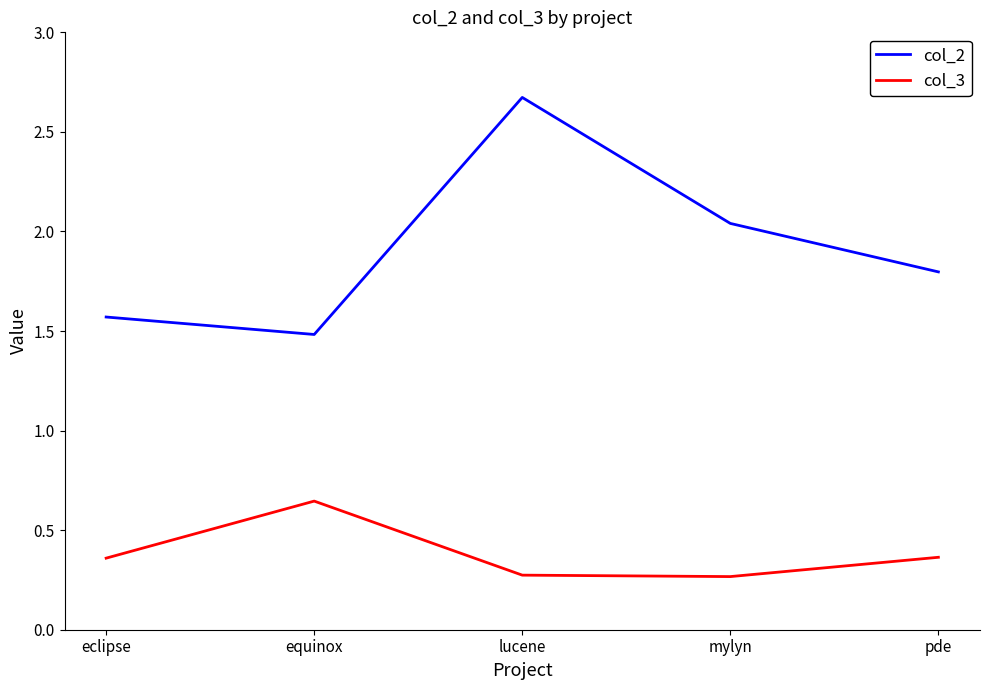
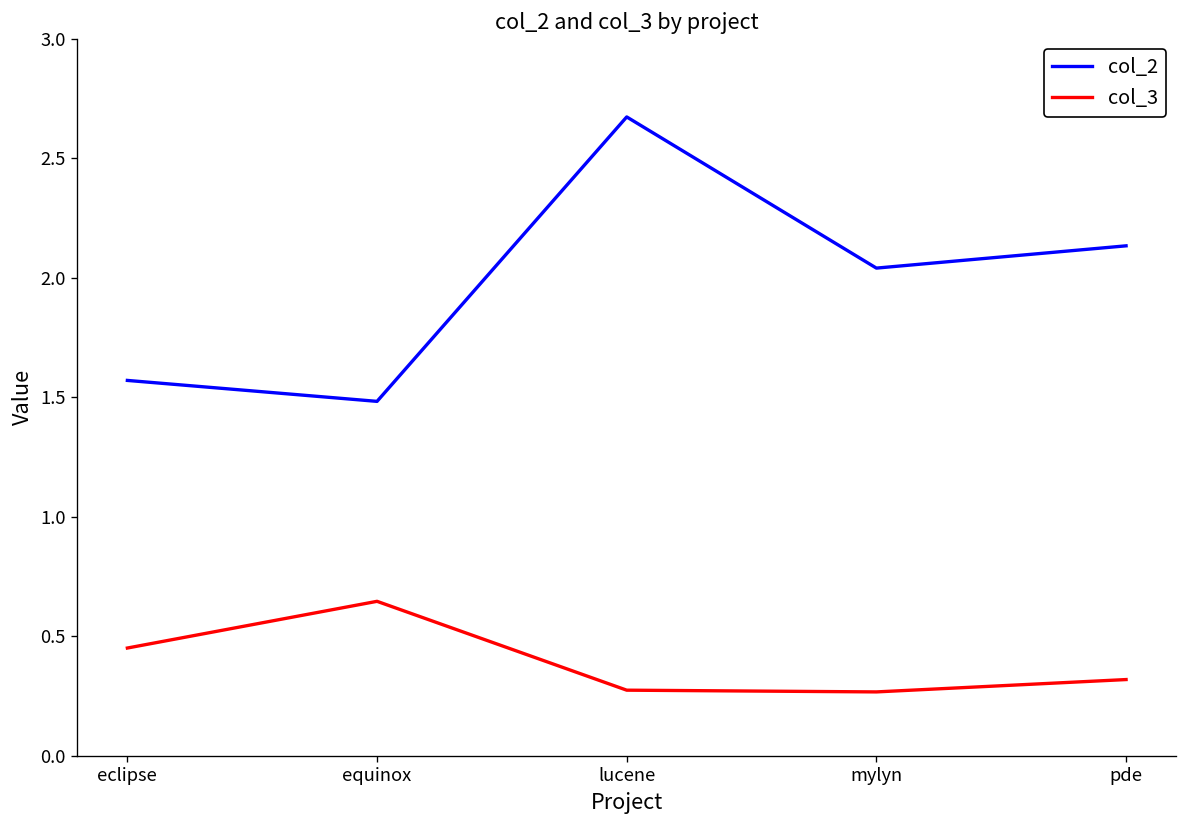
  {
    "col_2": {
      "eclipse": 1.57,
      "equinox": 1.48,
      "lucene": 2.67,
      "mylyn": 2.04,
-     "pde": 1.80
+     "pde": 2.13
    },
    "col_3": {
-     "eclipse": 0.36,
+     "eclipse": 0.45,
      "equinox": 0.65,
      "lucene": 0.27,
      "mylyn": 0.27,
-     "pde": 0.36
+     "pde": 0.32
    }
  }
